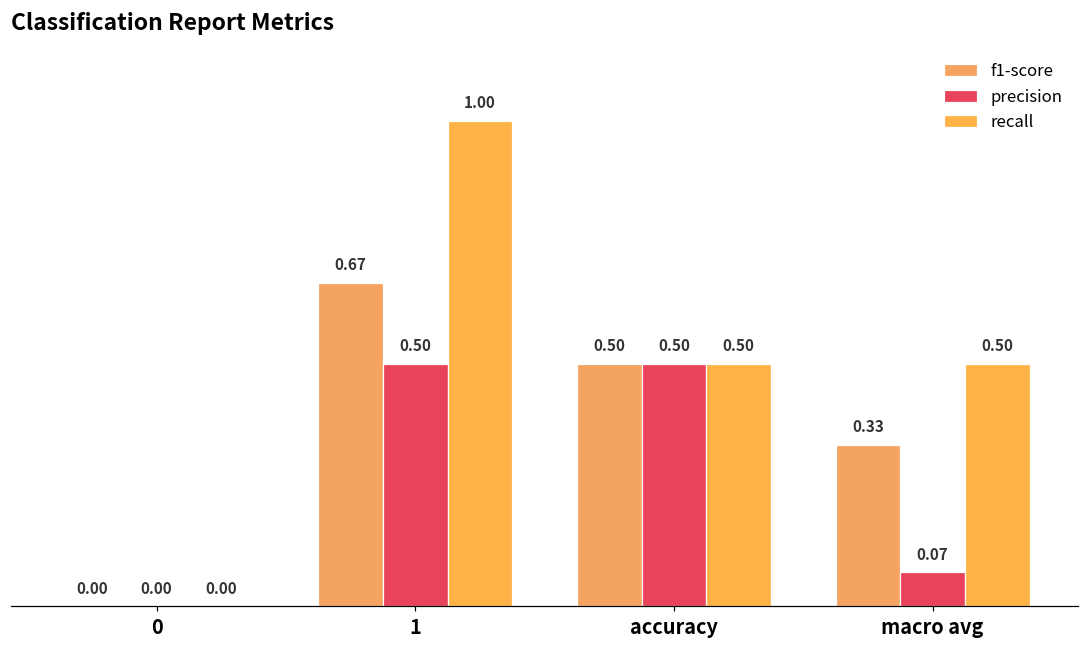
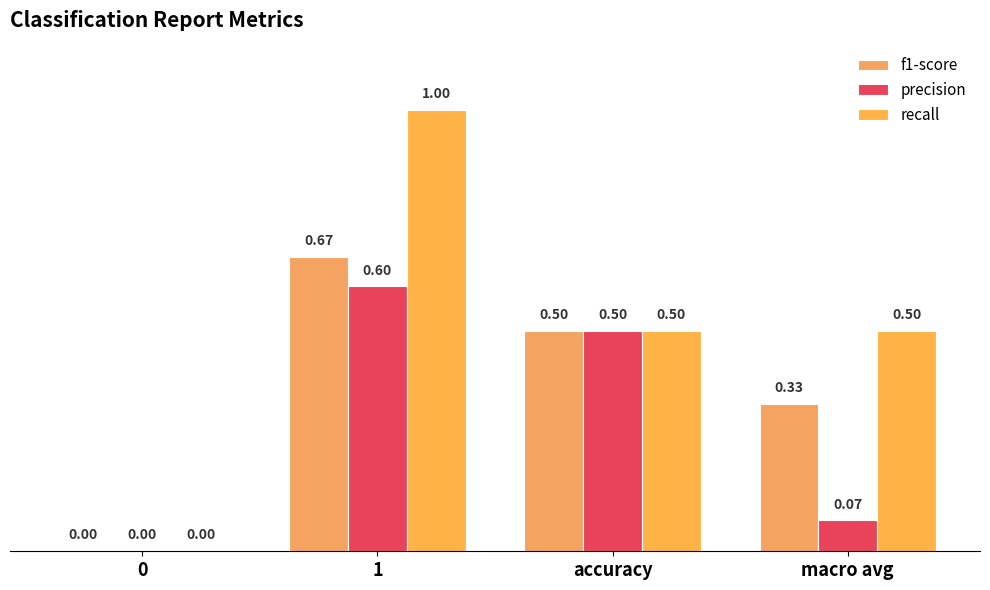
  {
    "precision": {
      "0": 0.00,
-     "1": 0.50,
+     "1": 0.60,
      "accuracy": 0.50,
      "macro avg": 0.07
    }
  }
